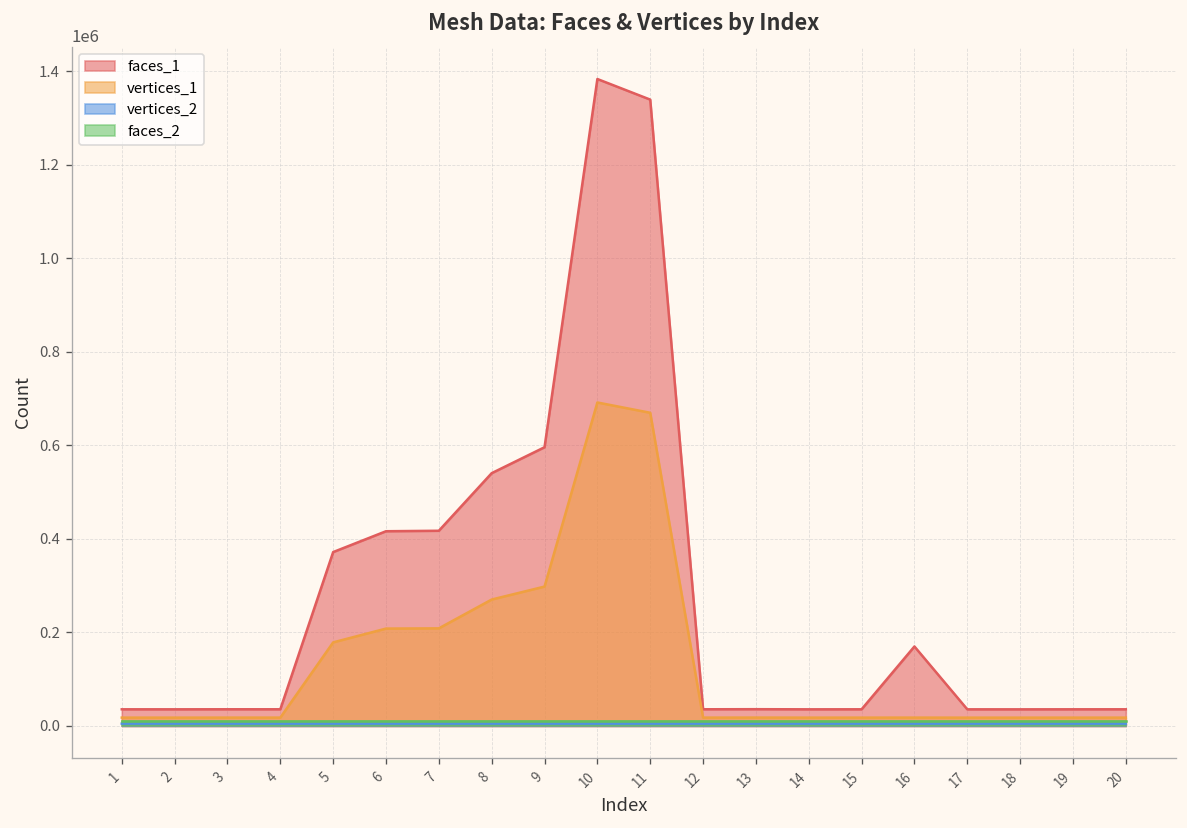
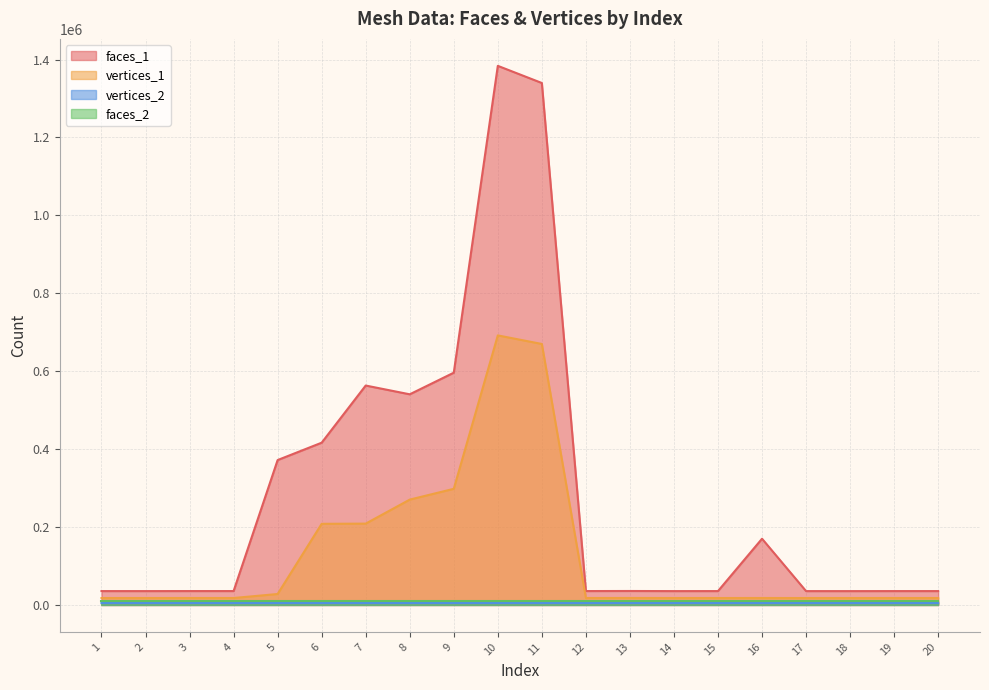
  {
    "faces_1": {
      "1": 40000,
      "2": 40000,
      "3": 40000,
      "4": 40000,
      "5": 370000,
      "6": 420000,
-     "7": 420000,
+     "7": 560000,
      "8": 540000,
      "9": 600000,
      "10": 1380000,
      "11": 1340000,
      "12": 40000,
      "13": 40000,
      "14": 40000,
      "15": 40000,
      "16": 170000,
      "17": 40000,
      "18": 40000,
      "19": 40000,
      "20": 40000
    },
    "vertices_1": {
      "1": 20000,
      "2": 20000,
      "3": 20000,
      "4": 20000,
-     "5": 180000,
+     "5": 30000,
      "6": 210000,
      "7": 210000,
      "8": 270000,
      "9": 300000,
      "10": 690000,
      "11": 670000,
      "12": 20000,
      "13": 20000,
      "14": 20000,
      "15": 20000,
      "16": 20000,
      "17": 20000,
      "18": 20000,
      "19": 20000,
      "20": 20000
    }
  }
